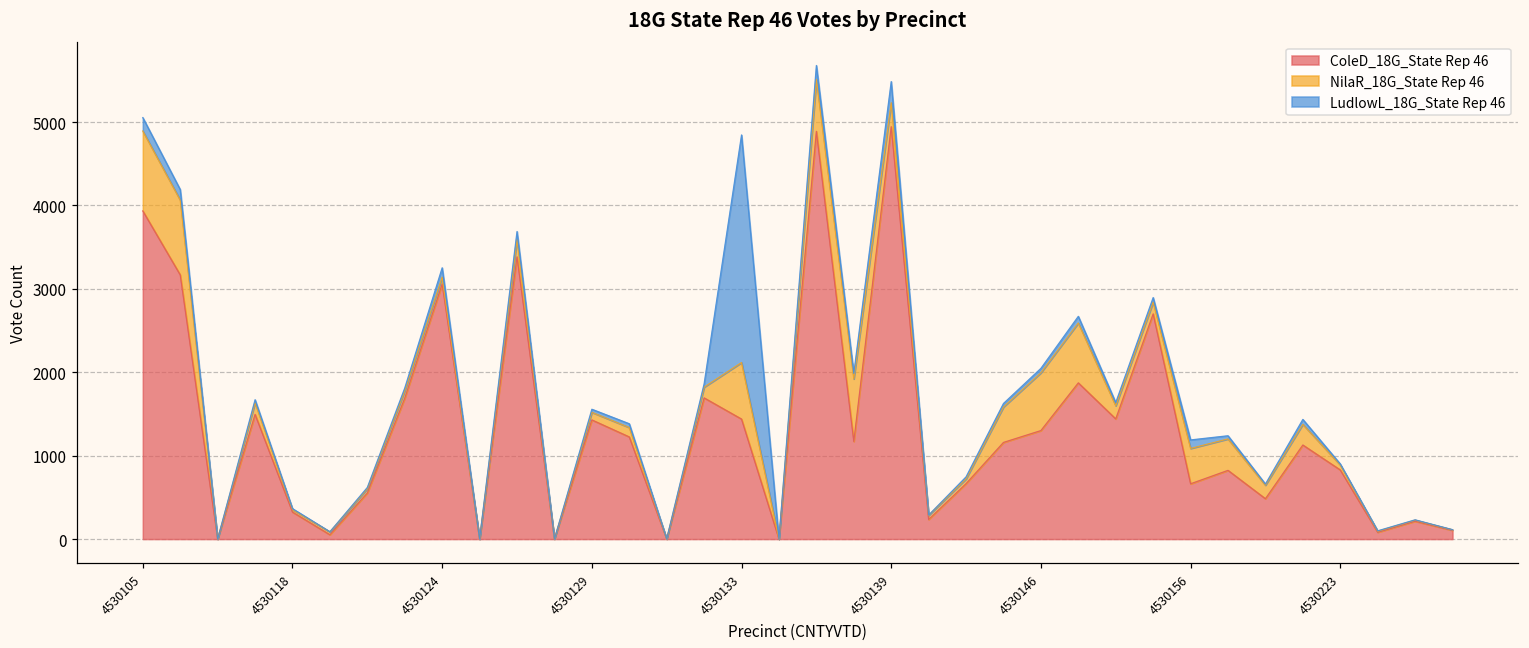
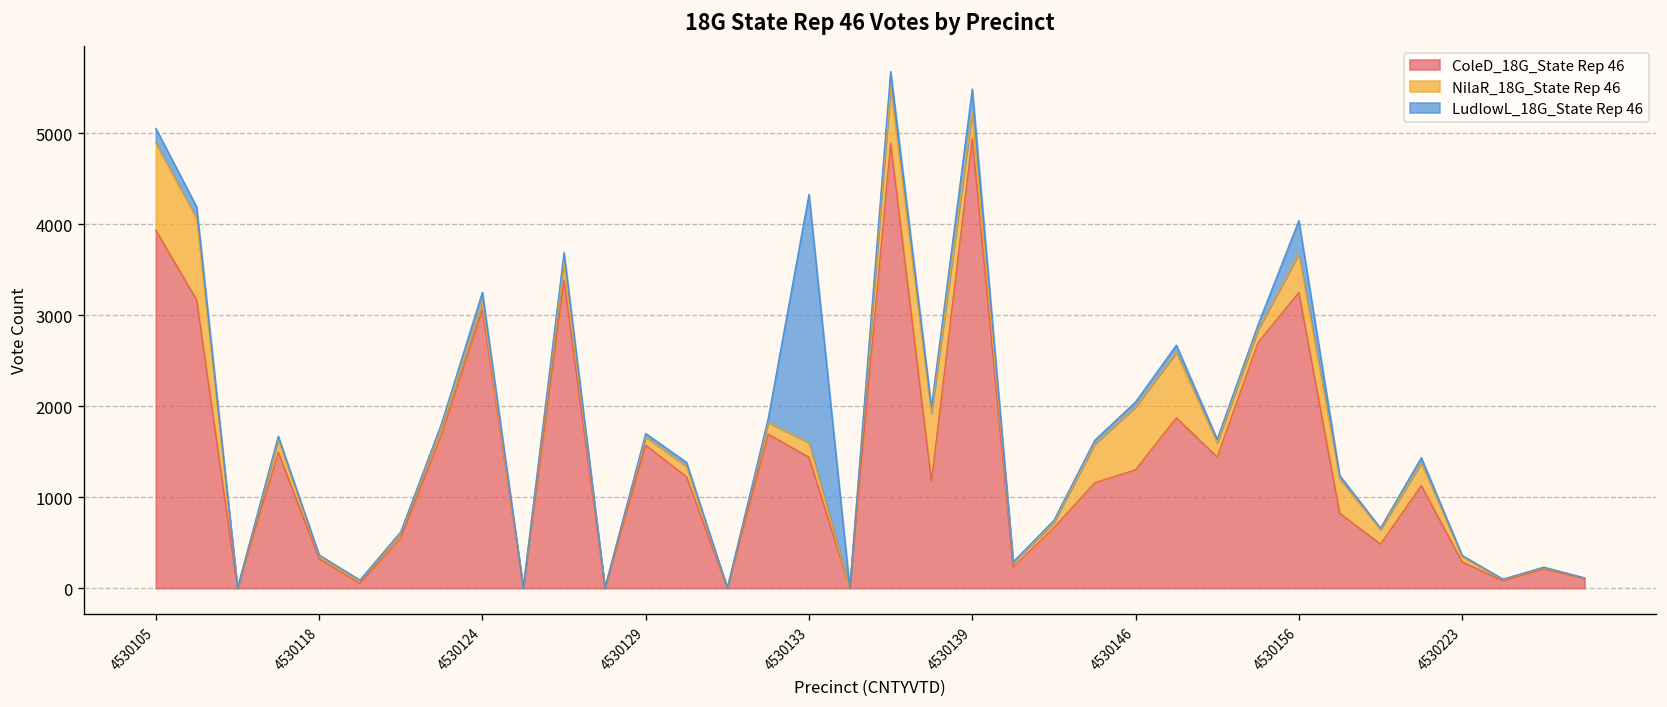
  {
    "ColeD_18G_State Rep 46": {
      "4530105": 3900,
      "4530124": 3100,
-     "4530129": 1400,
+     "4530129": 1600,
      "4530133": 1400,
      "4530139": 4900,
      "4530146": 1300,
-     "4530156": 700,
-     "4530223": 800
+     "4530156": 3300,
+     "4530223": 300
    },
    "NilaR_18G_State Rep 46": {
      "4530105": 1000,
      "4530124": 100,
      "4530129": 100,
-     "4530133": 700,
+     "4530133": 200,
      "4530139": 300,
      "4530146": 700,
      "4530156": 400
    },
    "LudlowL_18G_State Rep 46": {
      "4530105": 200,
      "4530124": 100,
      "4530129": 0,
      "4530133": 2700,
      "4530139": 300,
      "4530146": 100,
-     "4530156": 100
+     "4530156": 400
    }
  }
